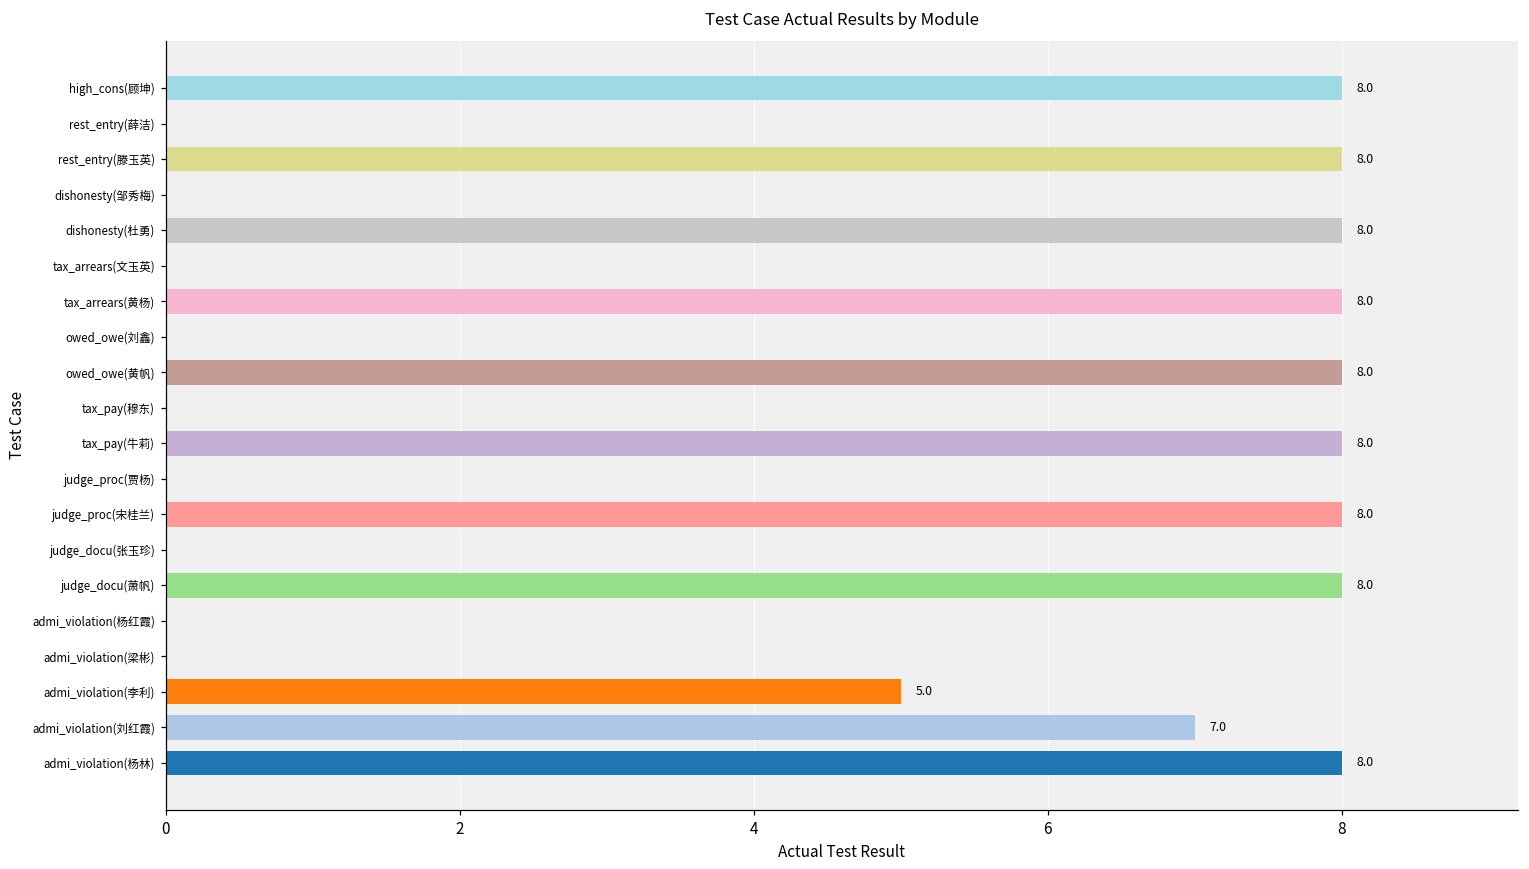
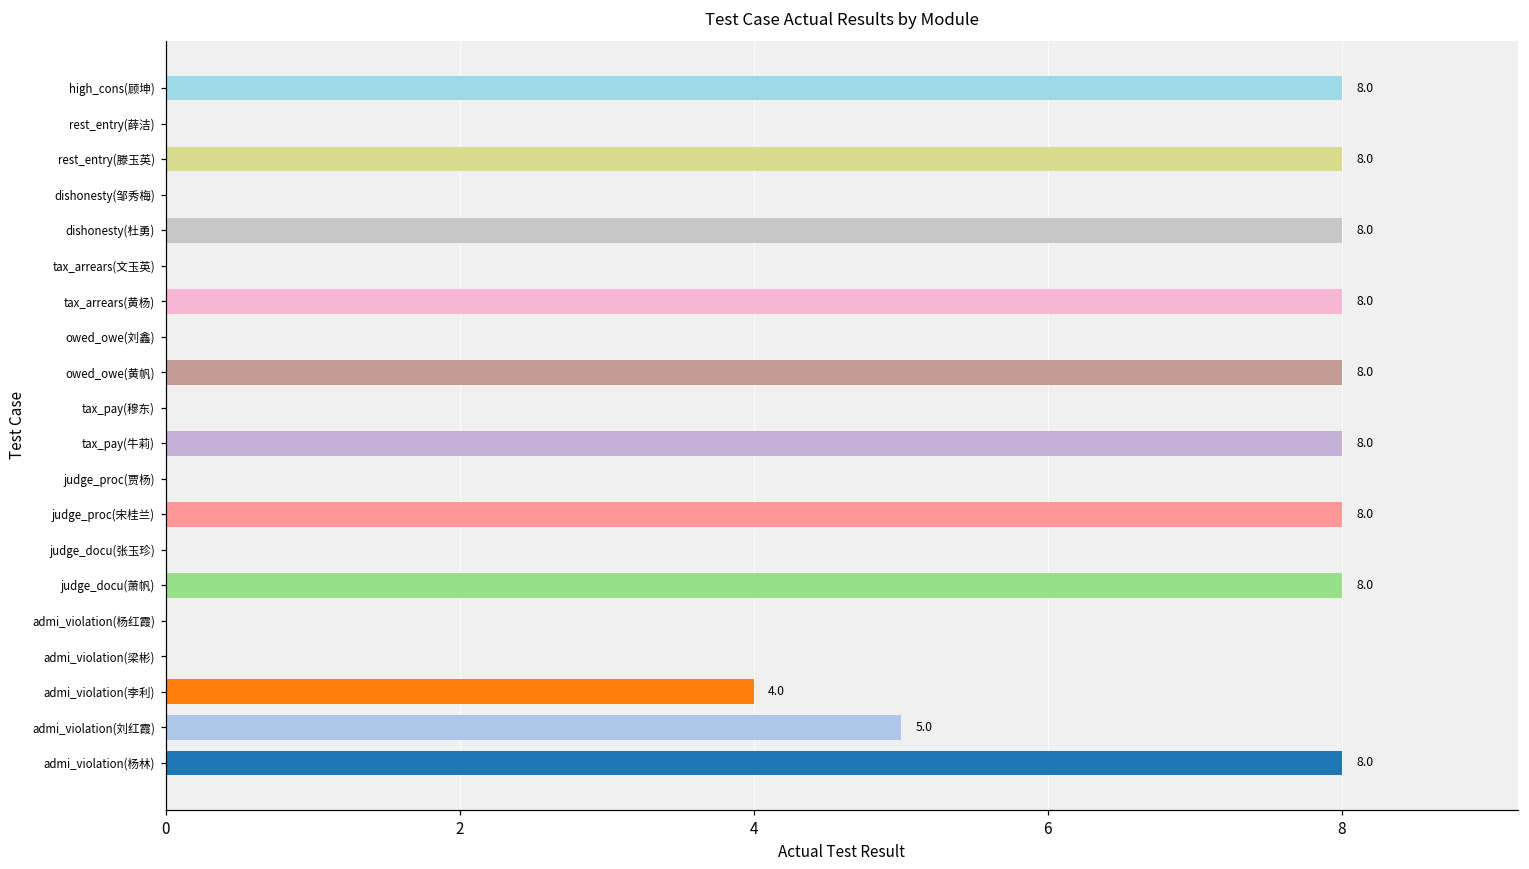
  {
    "high_cons(顾坤)": 8.0,
    "rest_entry(滕玉英)": 8.0,
    "dishonesty(杜勇)": 8.0,
    "tax_arrears(黄杨)": 8.0,
    "owed_owe(黄帆)": 8.0,
    "tax_pay(牛莉)": 8.0,
    "judge_proc(宋桂兰)": 8.0,
    "judge_docu(萧帆)": 8.0,
-   "admi_violation(李利)": 5.0,
-   "admi_violation(刘红霞)": 7.0,
+   "admi_violation(李利)": 4.0,
+   "admi_violation(刘红霞)": 5.0,
    "admi_violation(杨林)": 8.0
  }
